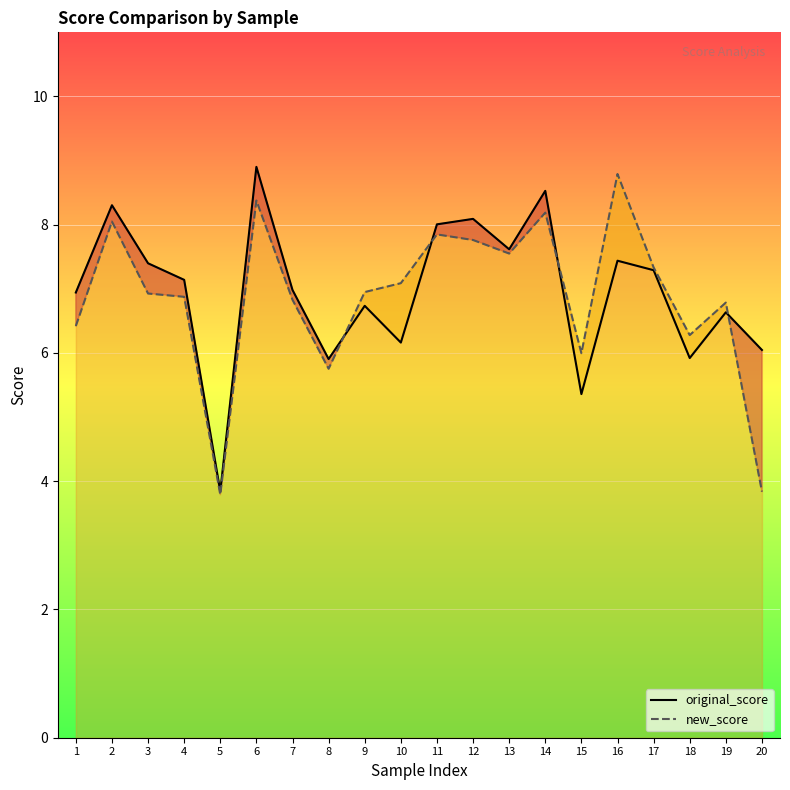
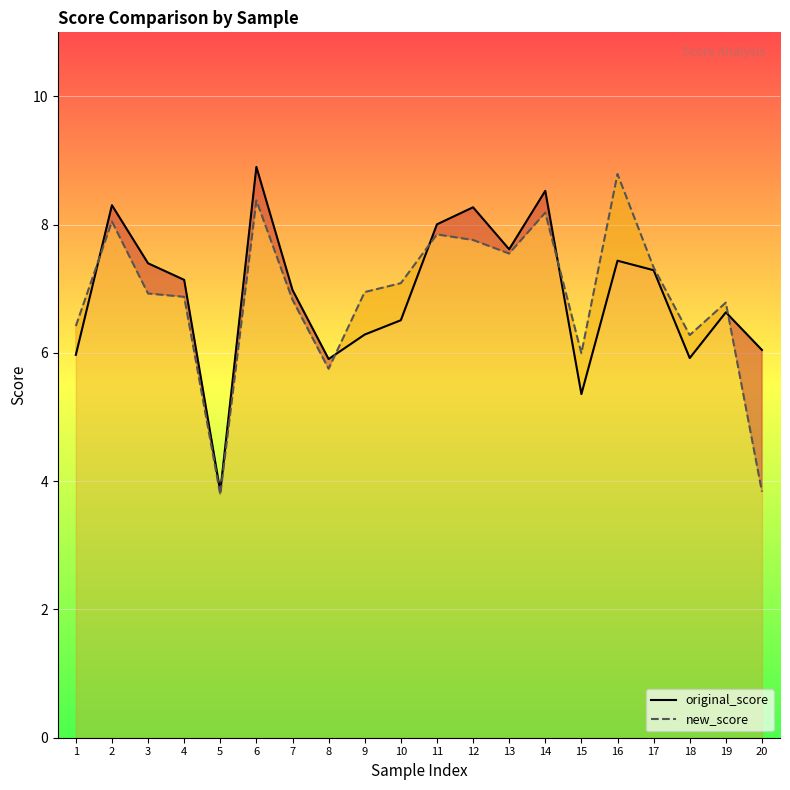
  {
    "original_score": {
-     "1": 6.9,
+     "1": 6.0,
      "2": 8.3,
      "3": 7.4,
      "4": 7.1,
      "5": 3.8,
      "6": 8.9,
      "7": 7.0,
      "8": 5.9,
-     "9": 6.7,
-     "10": 6.2,
+     "9": 6.3,
+     "10": 6.5,
      "11": 8.0,
-     "12": 8.1,
+     "12": 8.3,
      "13": 7.6,
      "14": 8.5,
      "15": 5.4,
      "16": 7.4,
      "17": 7.3,
      "18": 5.9,
      "19": 6.6,
      "20": 6.0
    },
    "new_score": {
      "1": 6.4,
      "2": 8.0,
      "3": 6.9,
      "4": 6.9,
      "5": 3.8,
      "6": 8.4,
      "7": 6.8,
      "8": 5.8,
      "9": 6.9,
      "10": 7.1,
      "11": 7.8,
      "12": 7.8,
      "13": 7.6,
      "14": 8.2,
      "15": 6.0,
      "16": 8.8,
      "17": 7.3,
      "18": 6.3,
      "19": 6.8,
      "20": 3.8
    }
  }
